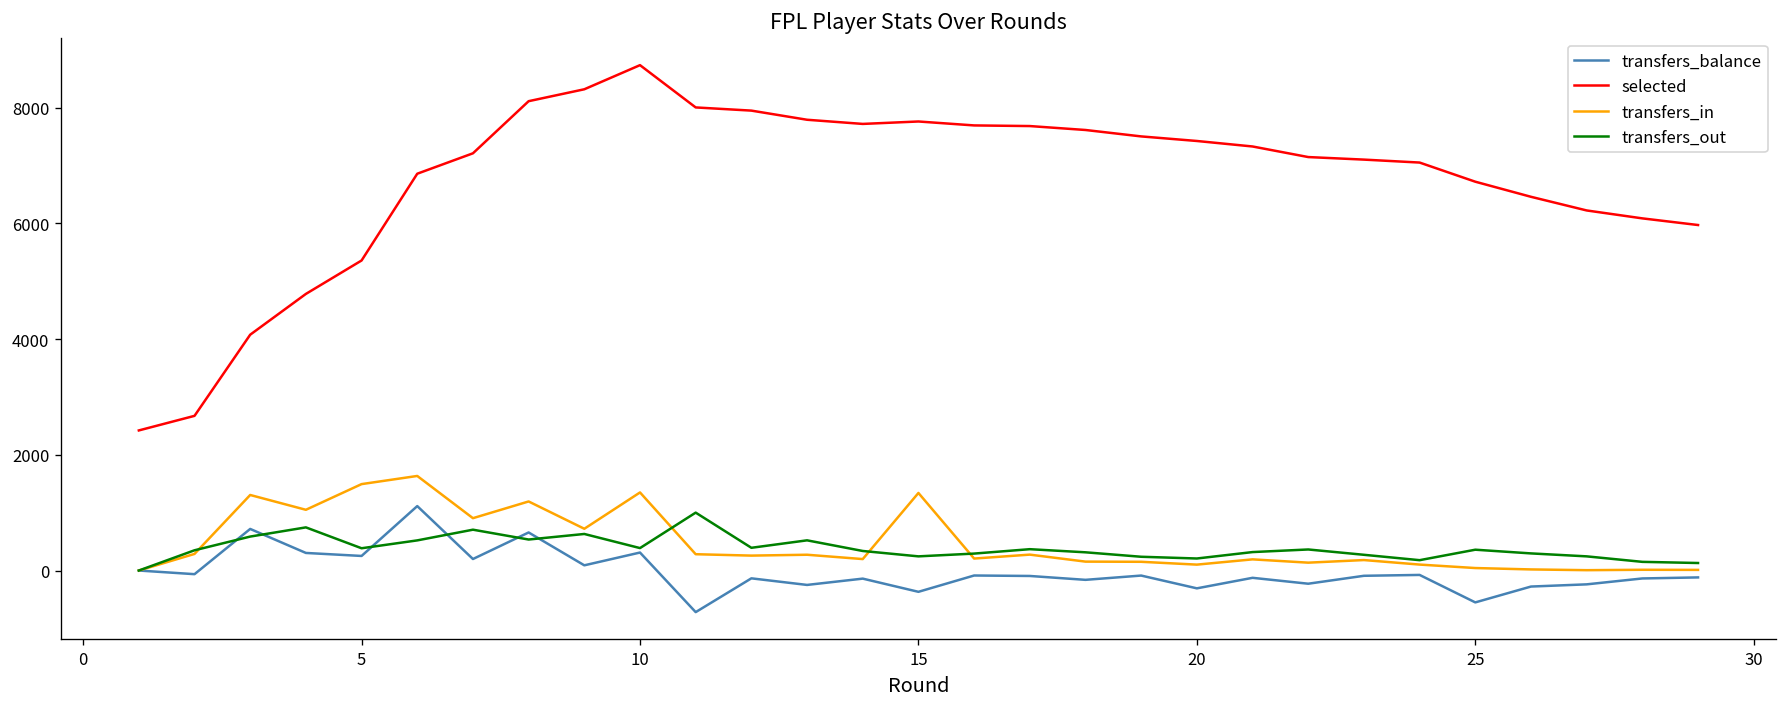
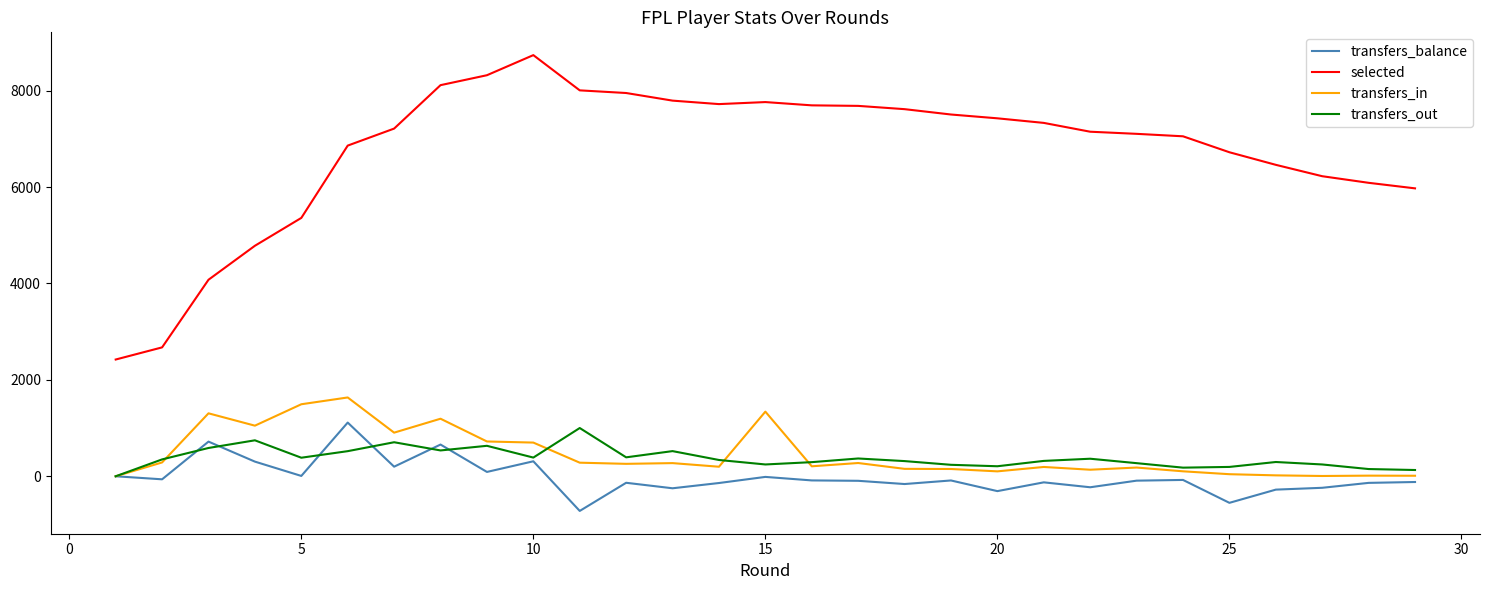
  {
    "transfers_balance": {
-     "5": 300,
+     "5": 0,
      "10": 300,
-     "15": -400,
+     "15": 0,
      "20": -300,
      "25": -600
    },
    "selected": {
      "5": 5400,
      "10": 8700,
      "15": 7800,
      "20": 7400,
      "25": 6700
    },
    "transfers_in": {
      "5": 1500,
-     "10": 1400,
+     "10": 700,
      "15": 1300,
      "20": 100,
      "25": 0
    },
    "transfers_out": {
      "5": 400,
      "10": 400,
      "15": 200,
      "20": 200,
-     "25": 400
+     "25": 200
    }
  }
